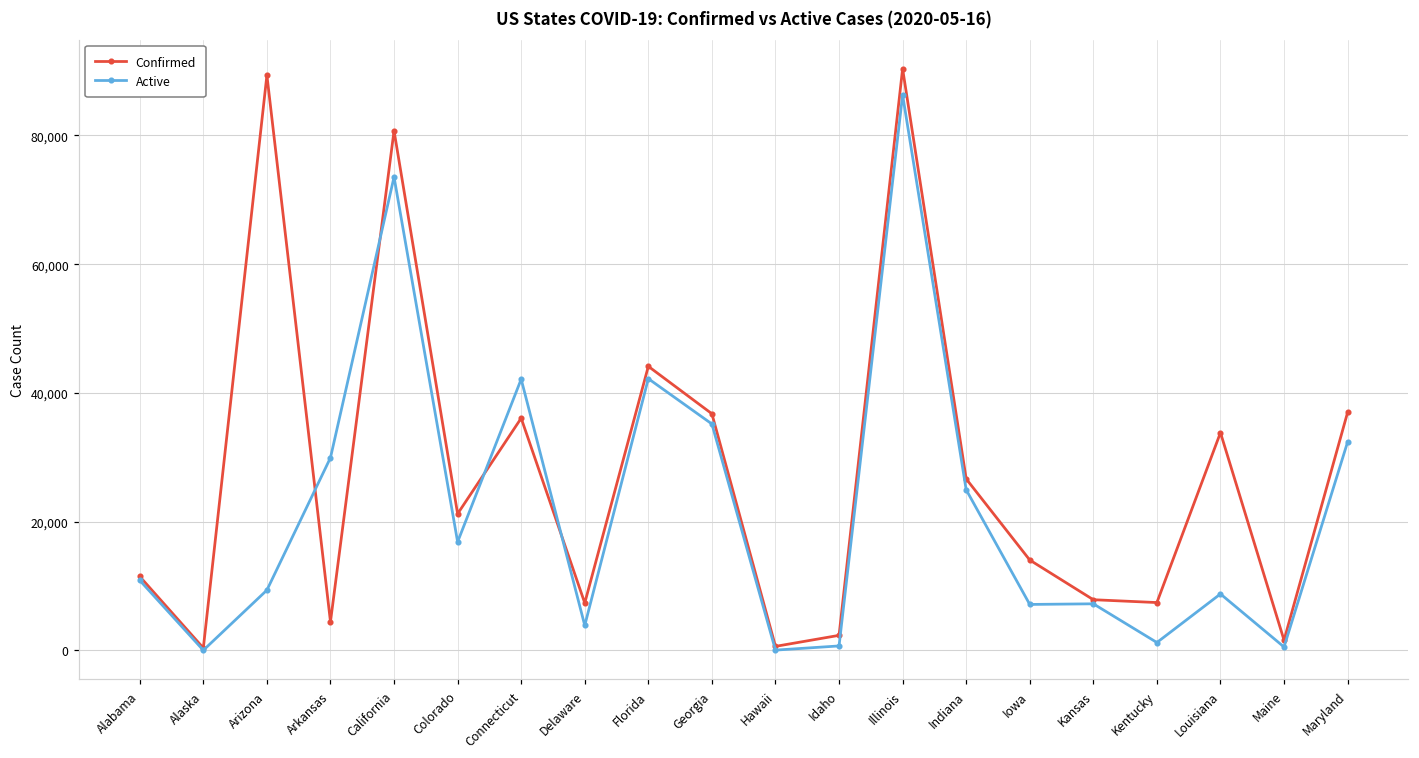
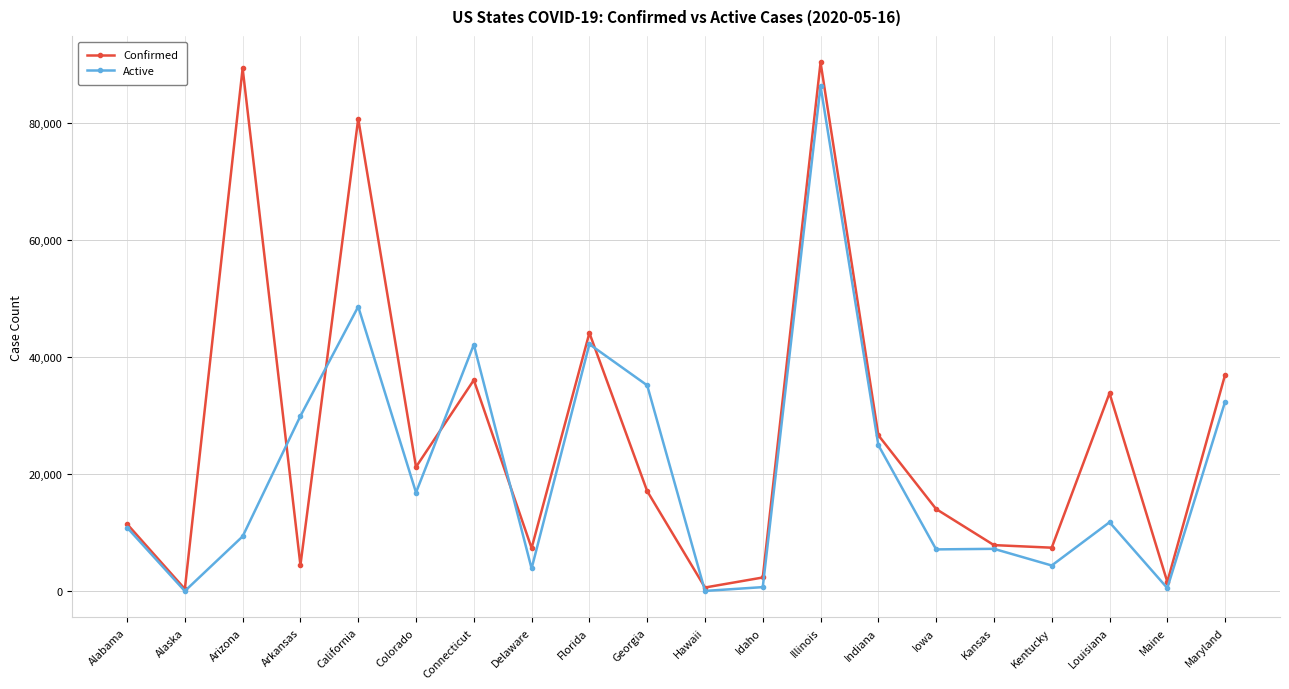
  {
    "Confirmed": {
      "Alabama": "11,000",
      "Arizona": "89,000",
      "Arkansas": "4,000",
      "California": "81,000",
      "Colorado": "21,000",
      "Connecticut": "36,000",
      "Delaware": "7,000",
      "Florida": "44,000",
-     "Georgia": "37,000",
+     "Georgia": "17,000",
      "Hawaii": "1,000",
      "Idaho": "2,000",
      "Illinois": "90,000",
      "Indiana": "27,000",
      "Iowa": "14,000",
      "Kansas": "8,000",
      "Kentucky": "7,000",
      "Louisiana": "34,000",
      "Maine": "2,000",
      "Maryland": "37,000"
    },
    "Active": {
      "Alabama": "11,000",
      "Arizona": "9,000",
      "Arkansas": "30,000",
-     "California": "74,000",
+     "California": "49,000",
      "Colorado": "17,000",
      "Connecticut": "42,000",
      "Delaware": "4,000",
      "Florida": "42,000",
      "Georgia": "35,000",
      "Hawaii": "0",
      "Idaho": "1,000",
      "Illinois": "86,000",
      "Indiana": "25,000",
      "Iowa": "7,000",
      "Kansas": "7,000",
-     "Kentucky": "1,000",
-     "Louisiana": "9,000",
+     "Kentucky": "4,000",
+     "Louisiana": "12,000",
      "Maine": "1,000",
      "Maryland": "32,000"
    }
  }
